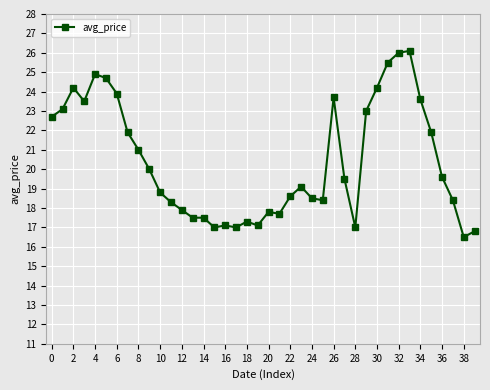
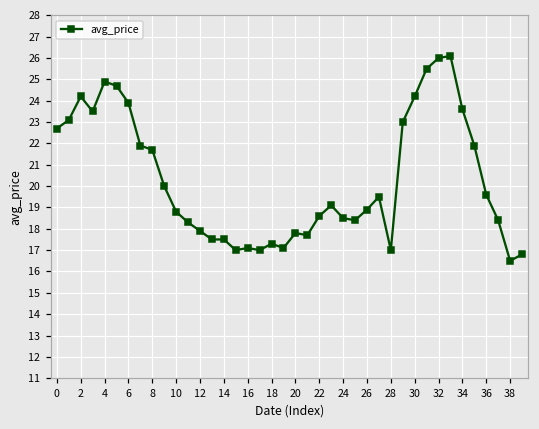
  {
    "0": 22.7,
    "2": 24.2,
    "4": 24.9,
    "6": 23.9,
-   "8": 21.0,
+   "8": 21.7,
    "10": 18.8,
    "12": 17.9,
    "14": 17.5,
    "16": 17.1,
    "18": 17.3,
    "20": 17.8,
    "22": 18.6,
    "24": 18.5,
-   "26": 23.7,
+   "26": 18.9,
    "28": 17.0,
    "30": 24.2,
    "32": 26.0,
    "34": 23.6,
    "36": 19.6,
    "38": 16.5
  }
